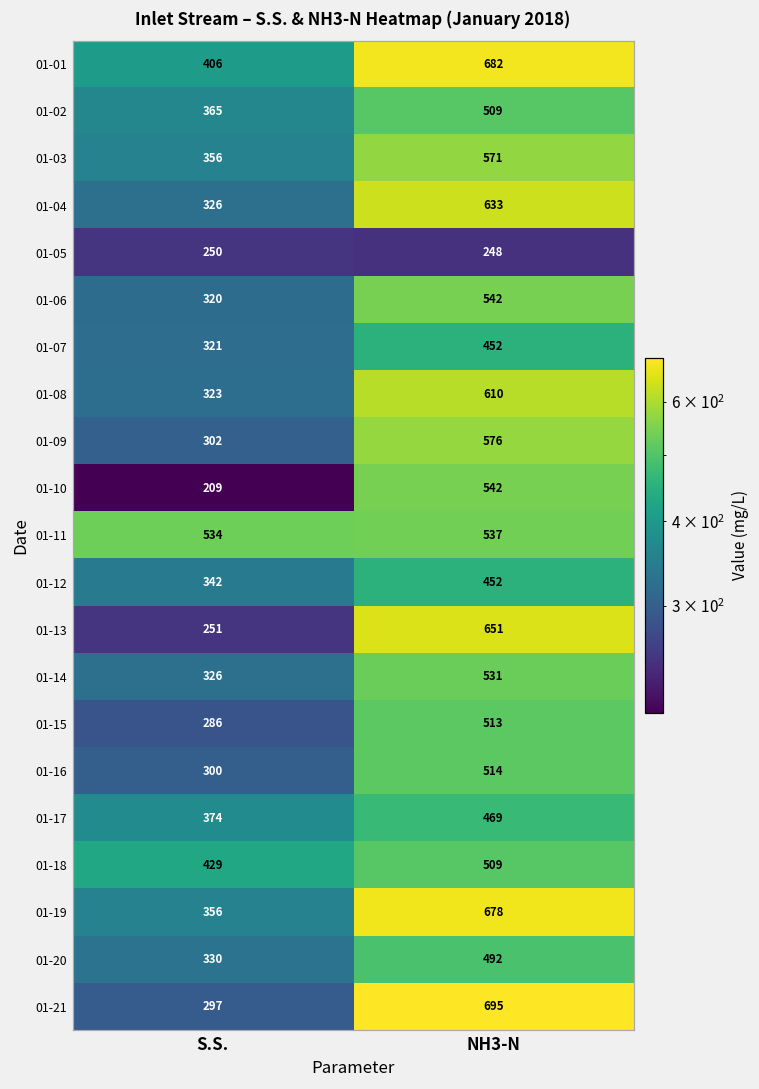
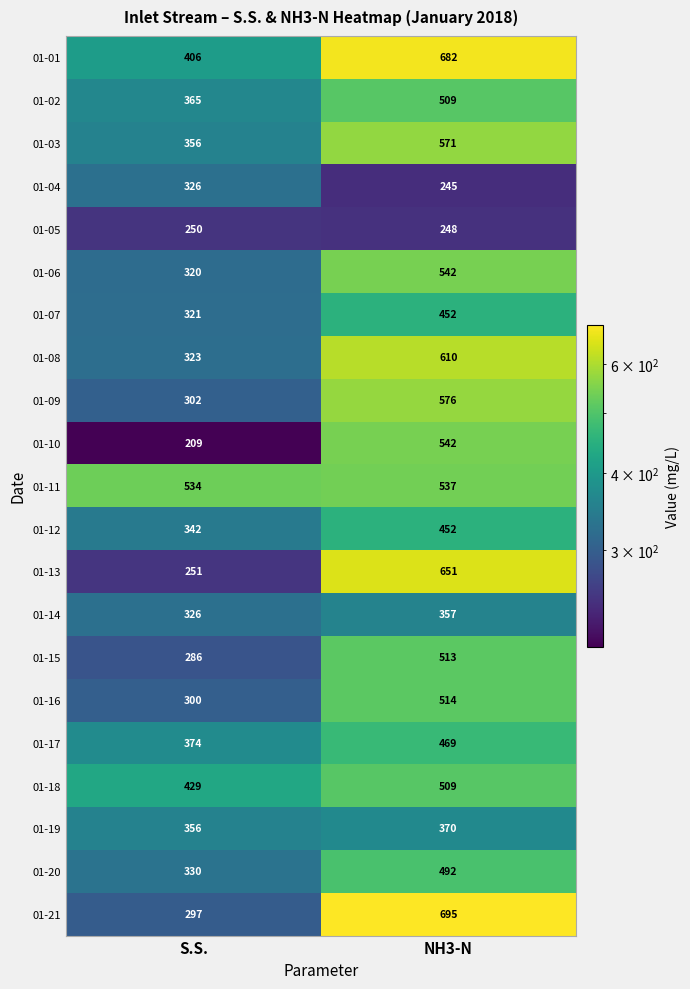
  {
    "01-01": {
      "S.S.": 406,
      "NH3-N": 682
    },
    "01-02": {
      "S.S.": 365,
      "NH3-N": 509
    },
    "01-03": {
      "S.S.": 356,
      "NH3-N": 571
    },
    "01-04": {
      "S.S.": 326,
-     "NH3-N": 633
+     "NH3-N": 245
    },
    "01-05": {
      "S.S.": 250,
      "NH3-N": 248
    },
    "01-06": {
      "S.S.": 320,
      "NH3-N": 542
    },
    "01-07": {
      "S.S.": 321,
      "NH3-N": 452
    },
    "01-08": {
      "S.S.": 323,
      "NH3-N": 610
    },
    "01-09": {
      "S.S.": 302,
      "NH3-N": 576
    },
    "01-10": {
      "S.S.": 209,
      "NH3-N": 542
    },
    "01-11": {
      "S.S.": 534,
      "NH3-N": 537
    },
    "01-12": {
      "S.S.": 342,
      "NH3-N": 452
    },
    "01-13": {
      "S.S.": 251,
      "NH3-N": 651
    },
    "01-14": {
      "S.S.": 326,
-     "NH3-N": 531
+     "NH3-N": 357
    },
    "01-15": {
      "S.S.": 286,
      "NH3-N": 513
    },
    "01-16": {
      "S.S.": 300,
      "NH3-N": 514
    },
    "01-17": {
      "S.S.": 374,
      "NH3-N": 469
    },
    "01-18": {
      "S.S.": 429,
      "NH3-N": 509
    },
    "01-19": {
      "S.S.": 356,
-     "NH3-N": 678
+     "NH3-N": 370
    },
    "01-20": {
      "S.S.": 330,
      "NH3-N": 492
    },
    "01-21": {
      "S.S.": 297,
      "NH3-N": 695
    }
  }
